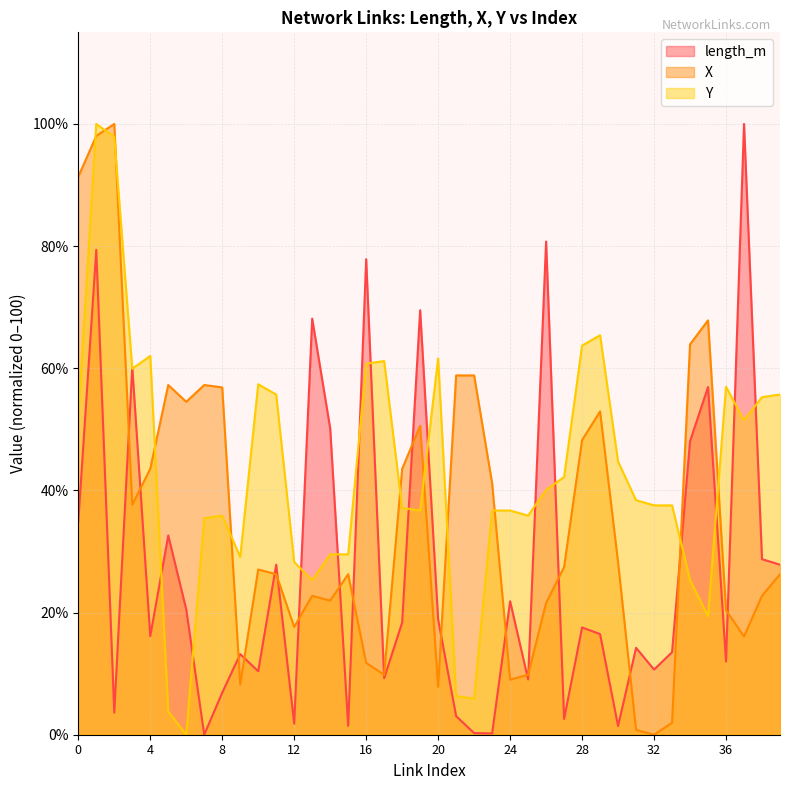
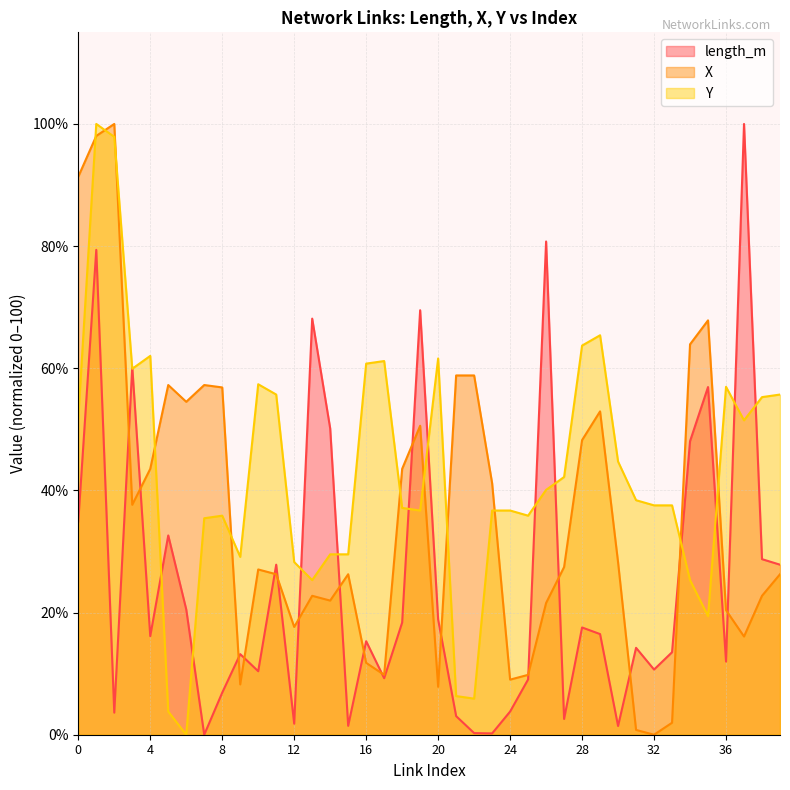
  {
    "length_m": {
      "0": "35%",
      "4": "16%",
      "8": "7%",
      "12": "2%",
-     "16": "78%",
+     "16": "15%",
      "20": "19%",
-     "24": "22%",
+     "24": "4%",
      "28": "18%",
      "32": "11%",
      "36": "12%"
    }
  }
